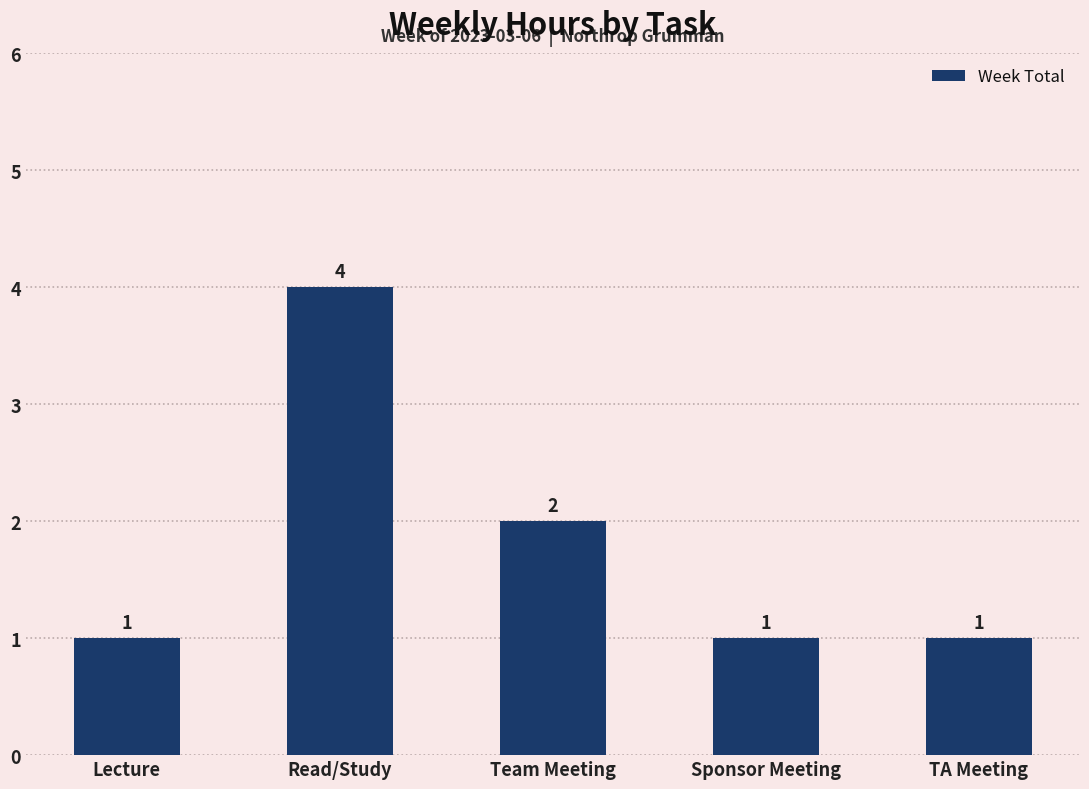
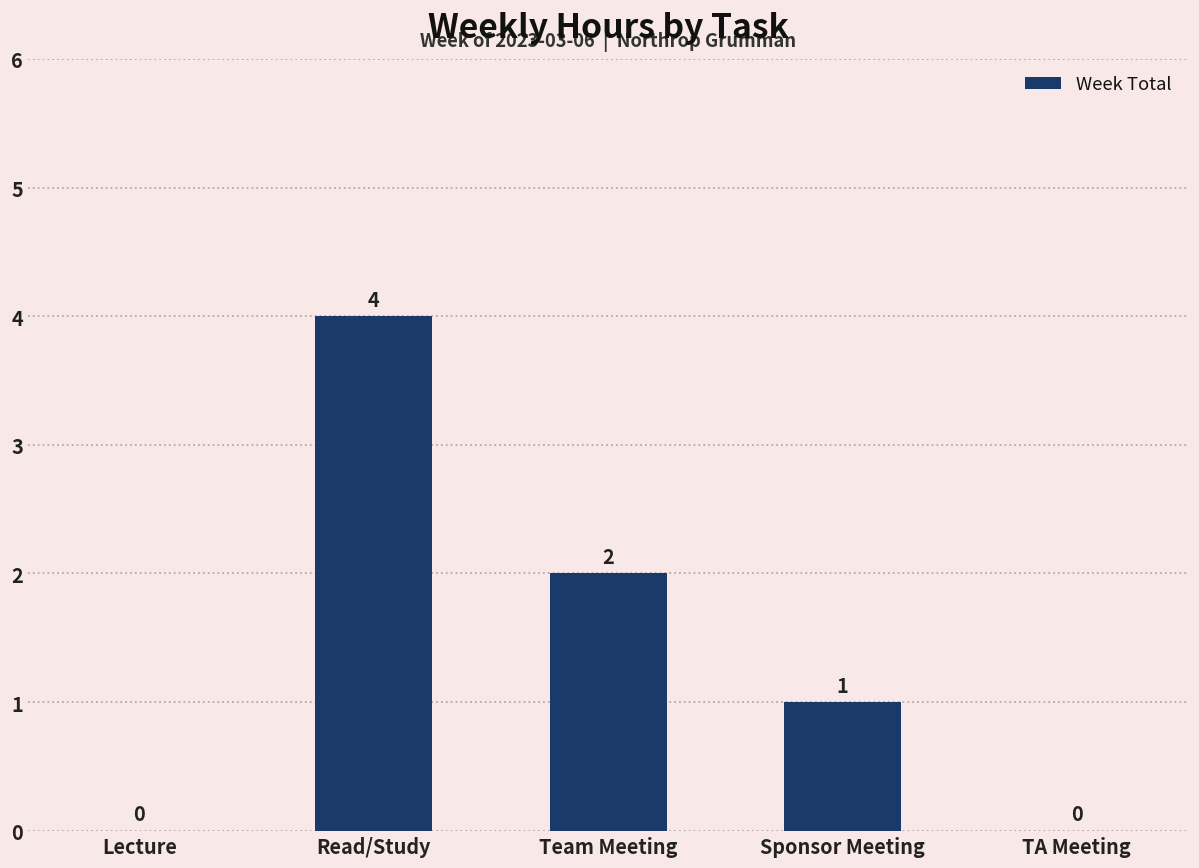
  {
-   "Lecture": 1,
+   "Lecture": 0,
    "Read/Study": 4,
    "Team Meeting": 2,
    "Sponsor Meeting": 1,
-   "TA Meeting": 1
+   "TA Meeting": 0
  }
